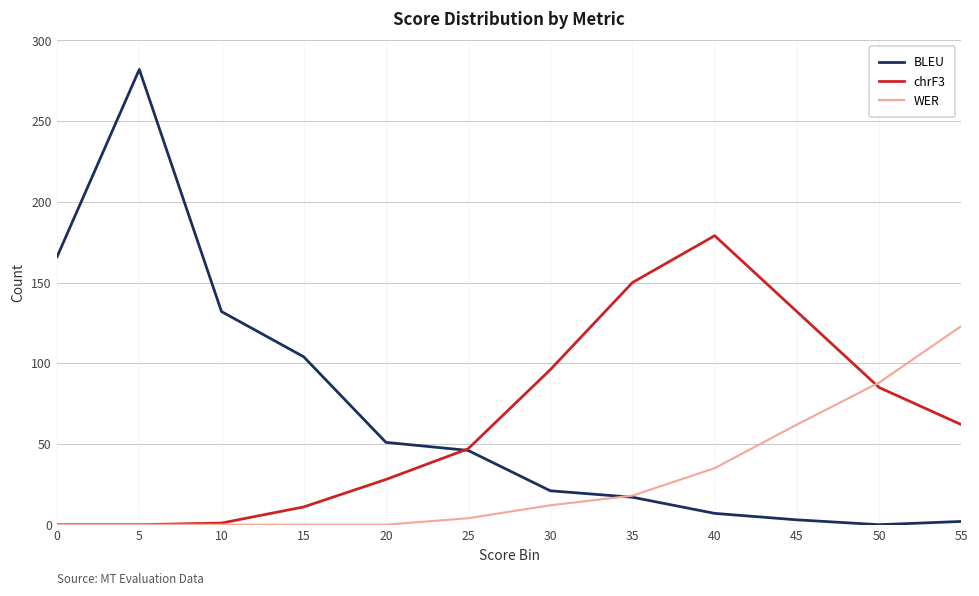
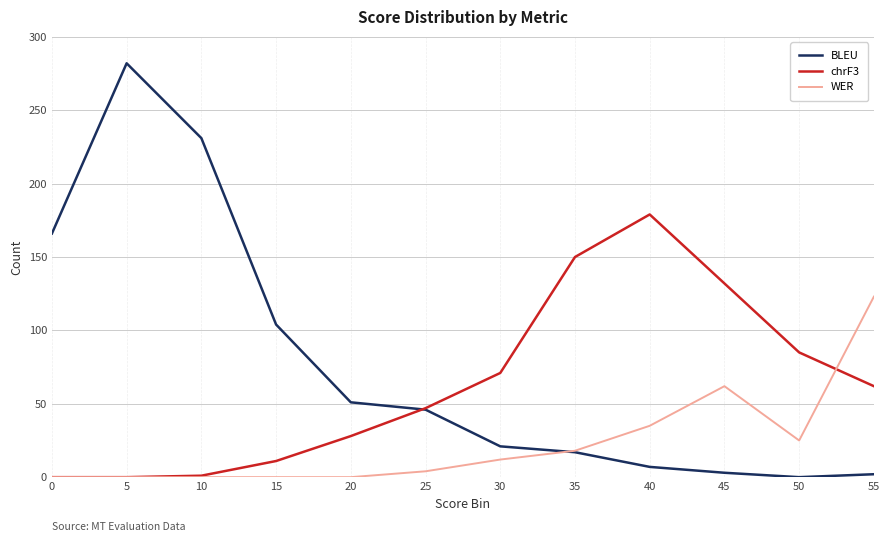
  {
    "BLEU": {
      "0": 166,
      "5": 282,
-     "10": 132,
+     "10": 231,
      "15": 104,
      "20": 51,
      "30": 21,
      "40": 7,
      "45": 3,
      "50": 0,
      "55": 2
    },
    "chrF3": {
      "15": 11,
      "20": 28,
-     "30": 96,
+     "30": 71,
      "35": 150,
      "40": 179,
      "45": 132,
      "50": 85,
      "55": 62
    },
    "WER": {
      "15": 0,
      "20": 0,
      "25": 4,
      "30": 12,
      "40": 35,
      "45": 62,
-     "50": 88,
+     "50": 25,
      "55": 123
    }
  }
